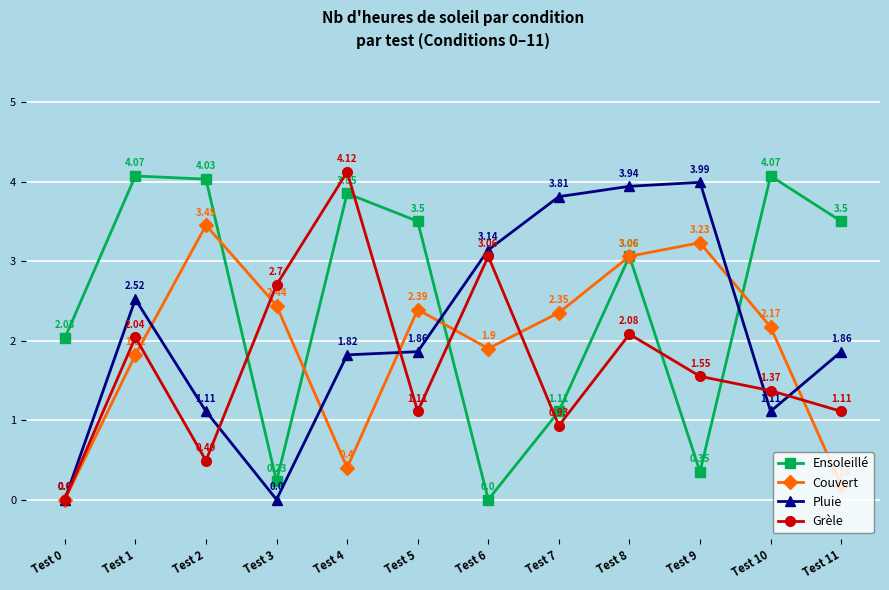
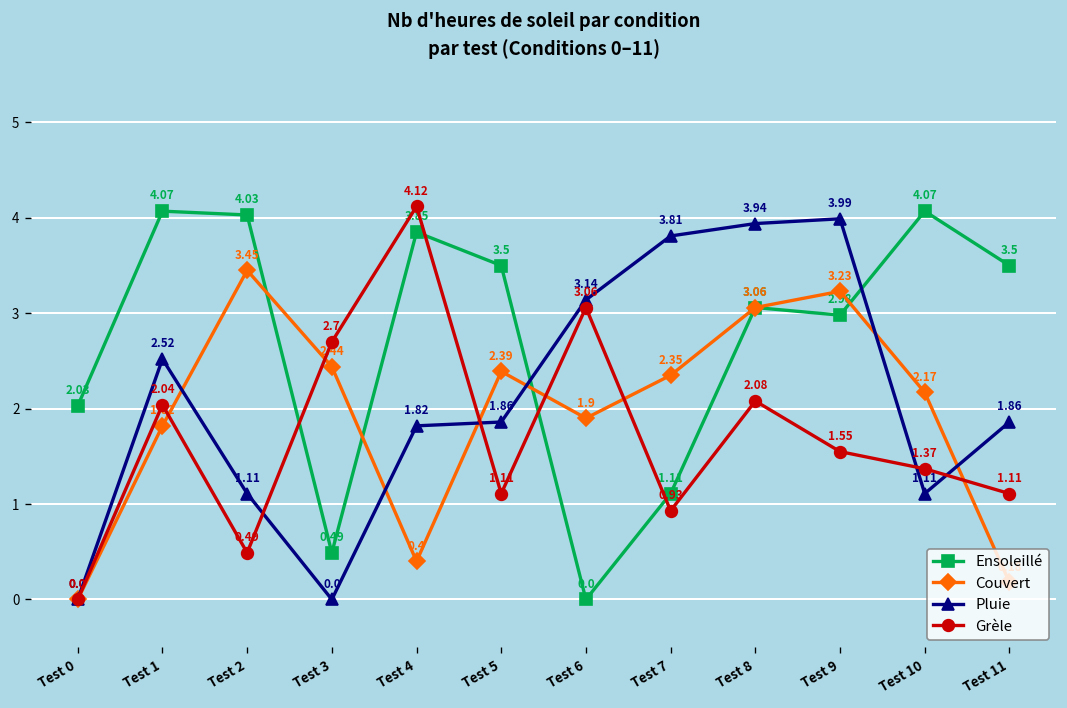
  {
    "Ensoleillé": {
      "Test 0": 2.03,
      "Test 1": 4.07,
      "Test 2": 4.03,
-     "Test 3": 0.23,
+     "Test 3": 0.49,
      "Test 4": 3.85,
      "Test 5": 3.5,
      "Test 6": 0.0,
      "Test 7": 1.11,
-     "Test 9": 0.35,
+     "Test 9": 2.98,
      "Test 10": 4.07,
      "Test 11": 3.5
    },
    "Couvert": {
      "Test 2": 3.45,
      "Test 3": 2.44,
      "Test 4": 0.4,
      "Test 5": 2.39,
      "Test 6": 1.9,
      "Test 7": 2.35,
      "Test 9": 3.23,
      "Test 10": 2.17
    },
    "Pluie": {
      "Test 1": 2.52,
      "Test 2": 1.11,
      "Test 4": 1.82,
      "Test 5": 1.86,
      "Test 7": 3.81,
      "Test 8": 3.94,
      "Test 9": 3.99,
      "Test 10": 1.11,
      "Test 11": 1.86
    },
    "Grèle": {
      "Test 1": 2.04,
      "Test 2": 0.49,
      "Test 3": 2.7,
      "Test 4": 4.12,
      "Test 5": 1.11,
      "Test 8": 2.08,
      "Test 9": 1.55,
      "Test 10": 1.37,
      "Test 11": 1.11
    }
  }
